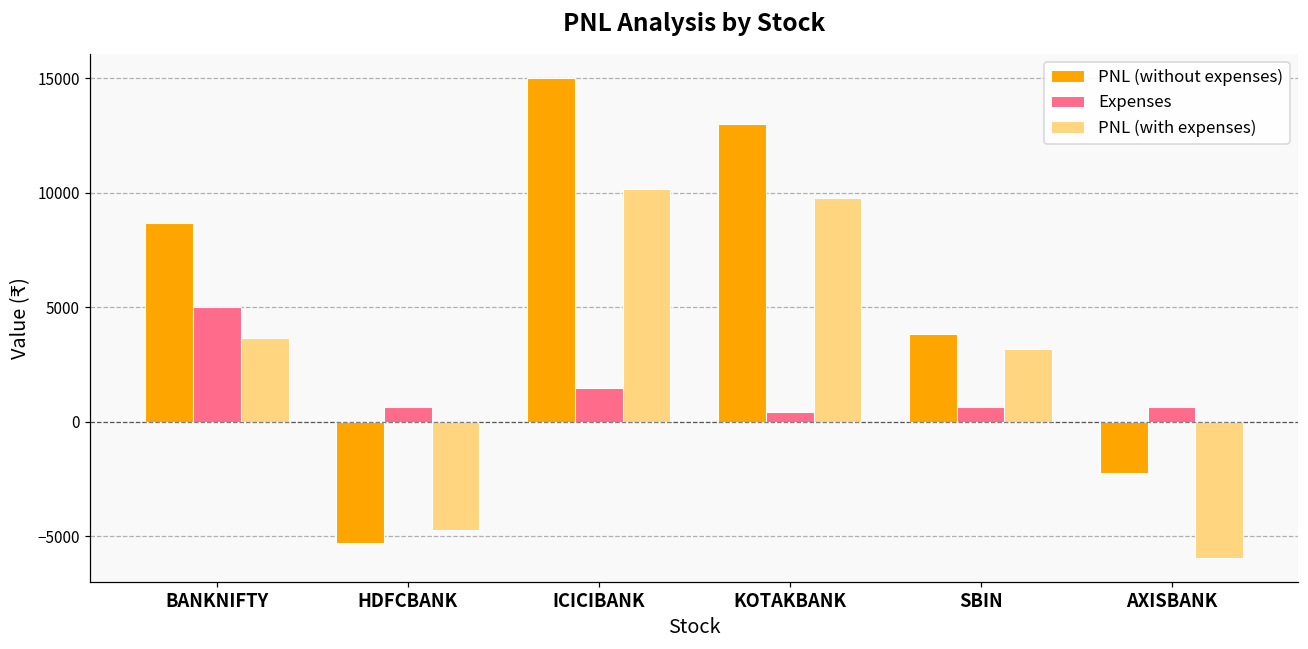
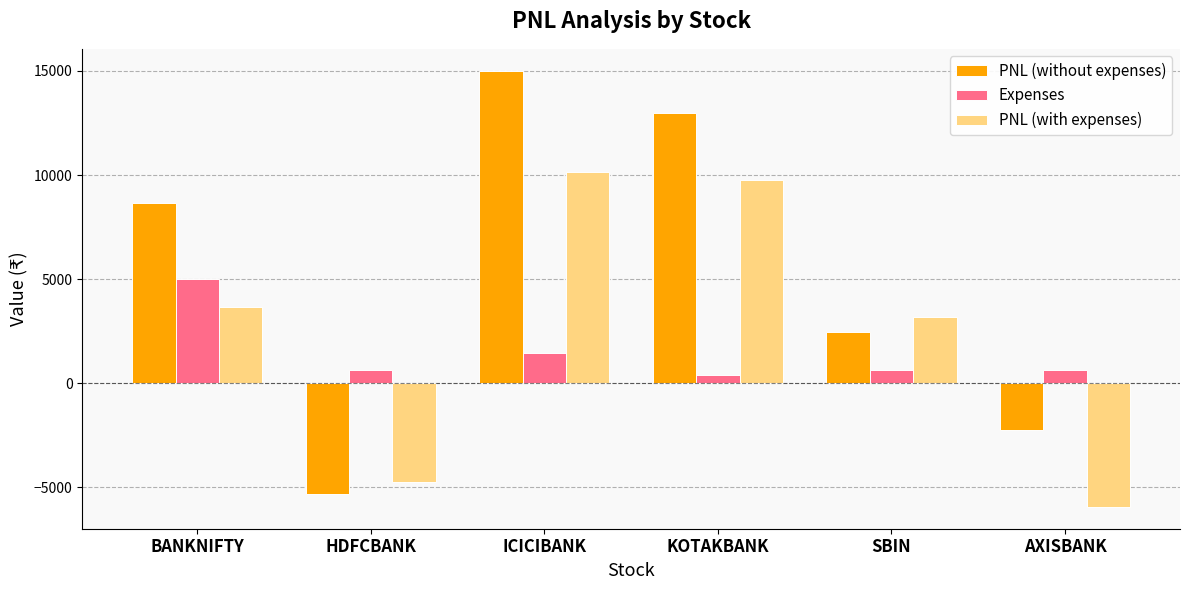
  {
    "PNL (without expenses)": {
      "BANKNIFTY": 8700,
      "HDFCBANK": -5300,
      "ICICIBANK": 15000,
      "KOTAKBANK": 13000,
-     "SBIN": 3800,
+     "SBIN": 2400,
      "AXISBANK": -2300
    },
    "Expenses": {
      "BANKNIFTY": 5000,
      "HDFCBANK": 600,
      "ICICIBANK": 1500,
      "KOTAKBANK": 400,
      "SBIN": 600,
      "AXISBANK": 600
    },
    "PNL (with expenses)": {
      "BANKNIFTY": 3700,
      "HDFCBANK": -4700,
      "ICICIBANK": 10200,
      "KOTAKBANK": 9800,
      "SBIN": 3200,
      "AXISBANK": -5900
    }
  }
